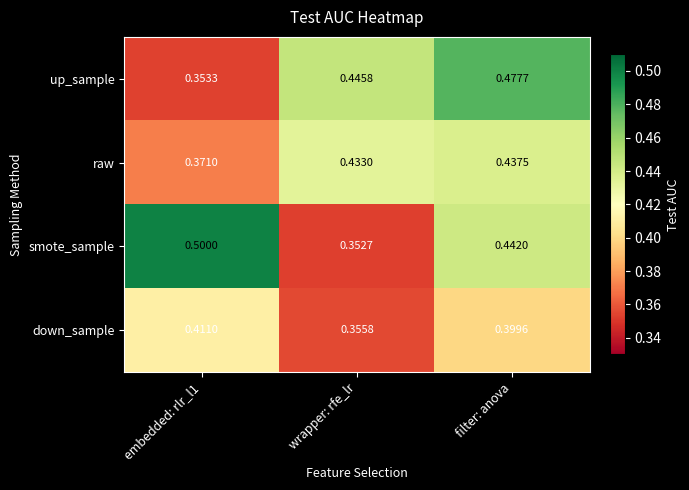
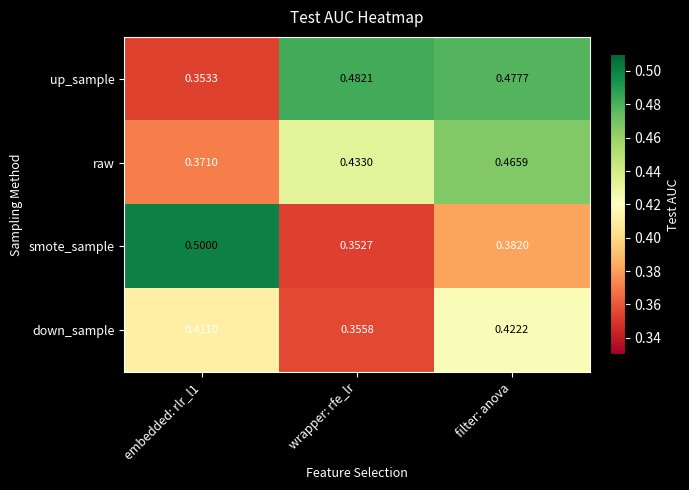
  {
    "up_sample": {
      "embedded: rlr_l1": 0.3533,
-     "wrapper: rfe_lr": 0.4458,
+     "wrapper: rfe_lr": 0.4821,
      "filter: anova": 0.4777
    },
    "raw": {
      "embedded: rlr_l1": 0.3710,
      "wrapper: rfe_lr": 0.4330,
-     "filter: anova": 0.4375
+     "filter: anova": 0.4659
    },
    "smote_sample": {
      "embedded: rlr_l1": 0.5000,
      "wrapper: rfe_lr": 0.3527,
-     "filter: anova": 0.4420
+     "filter: anova": 0.3820
    },
    "down_sample": {
      "embedded: rlr_l1": 0.4110,
      "wrapper: rfe_lr": 0.3558,
-     "filter: anova": 0.3996
+     "filter: anova": 0.4222
    }
  }
